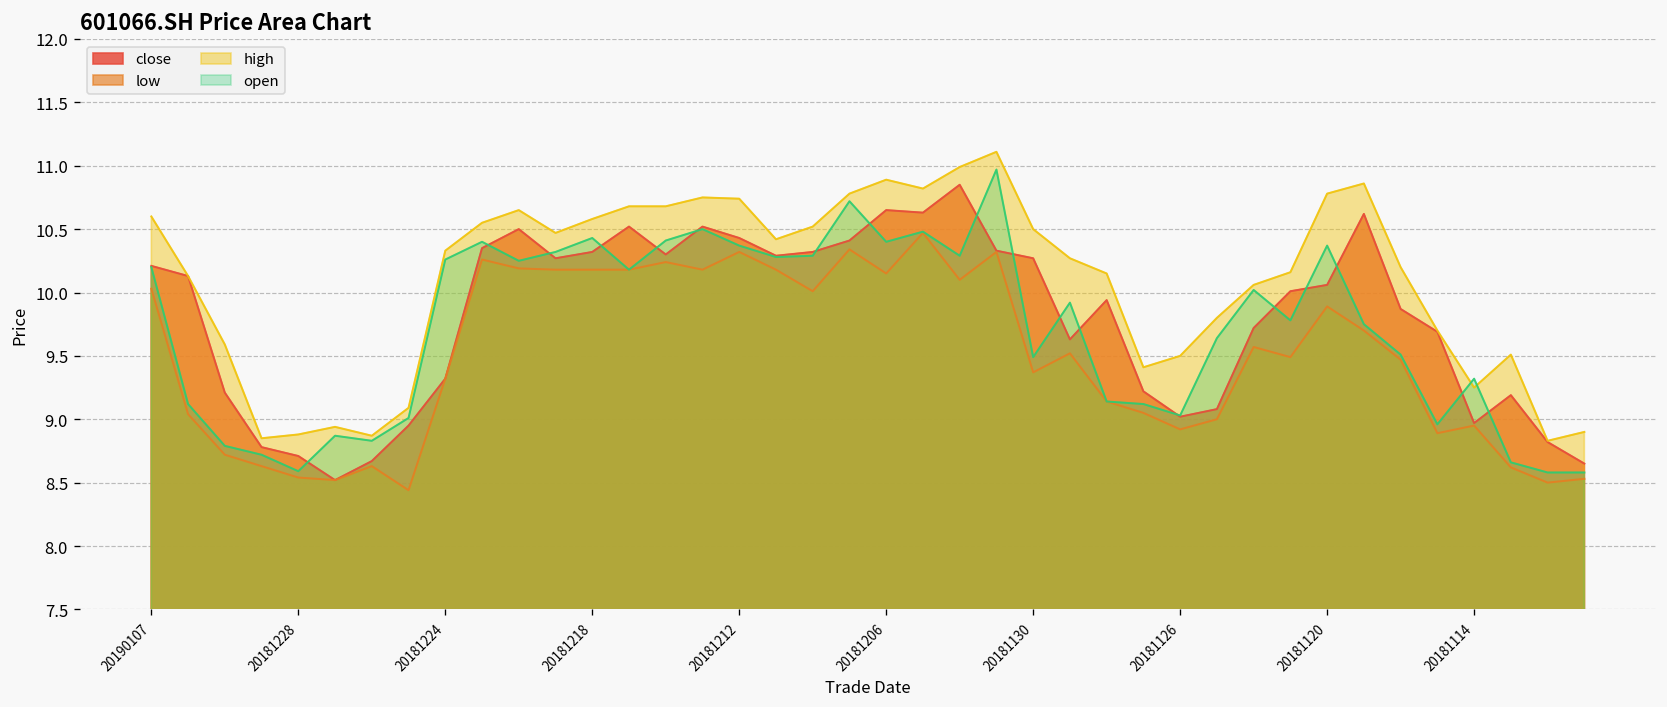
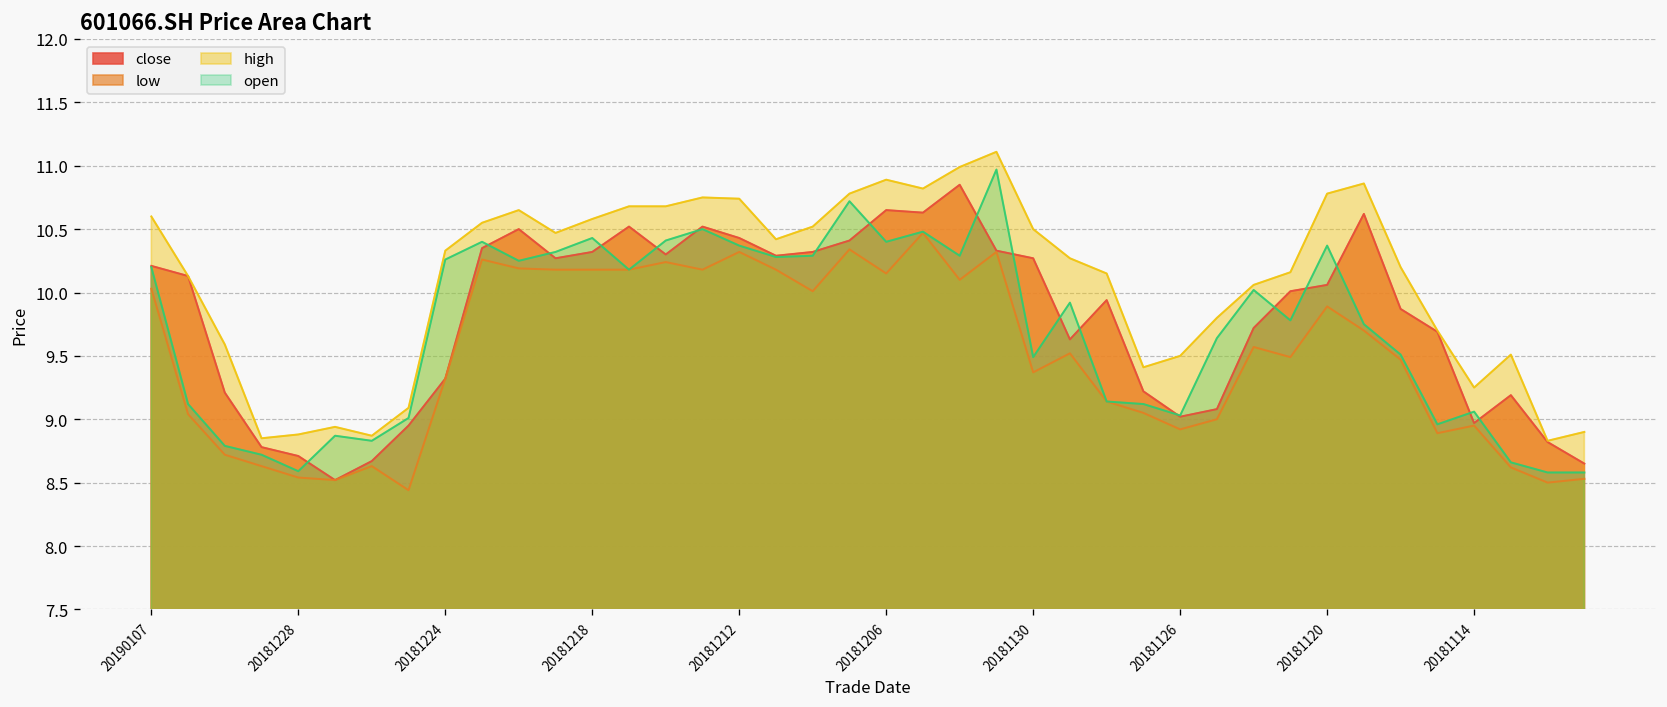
  {
    "high": {
      "20190107": 10.60,
      "20181228": 8.88,
      "20181224": 10.33,
      "20181218": 10.58,
      "20181212": 10.74,
      "20181206": 10.89,
      "20181130": 10.50,
      "20181126": 9.50,
      "20181120": 10.78,
      "20181114": 9.25
    },
    "open": {
      "20181228": 8.59,
      "20181224": 10.26,
      "20181218": 10.43,
      "20181212": 10.37,
      "20181206": 10.40,
      "20181130": 9.49,
      "20181120": 10.37,
-     "20181114": 9.32
+     "20181114": 9.06
    }
  }
